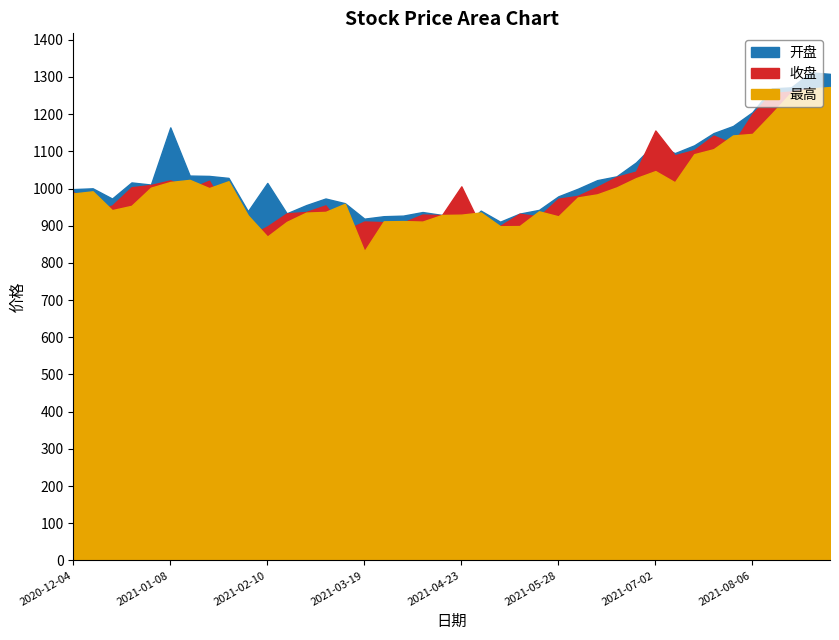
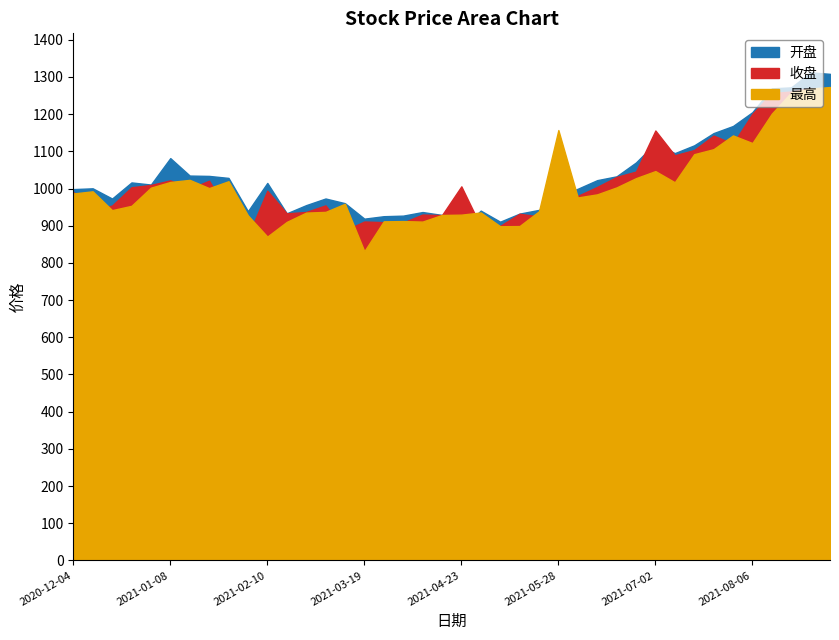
  {
    "开盘": {
      "2020-12-04": 1000,
-     "2021-01-08": 1160,
+     "2021-01-08": 1080,
      "2021-02-10": 1020,
      "2021-03-19": 920
    },
    "收盘": {
-     "2021-02-10": 900,
+     "2021-02-10": 990,
      "2021-03-19": 910,
      "2021-04-23": 1010,
      "2021-07-02": 1160
    },
    "最高": {
      "2021-02-10": 870,
      "2021-03-19": 830,
      "2021-04-23": 930,
-     "2021-05-28": 930,
+     "2021-05-28": 1160,
      "2021-07-02": 1050,
-     "2021-08-06": 1150
+     "2021-08-06": 1120
    }
  }
